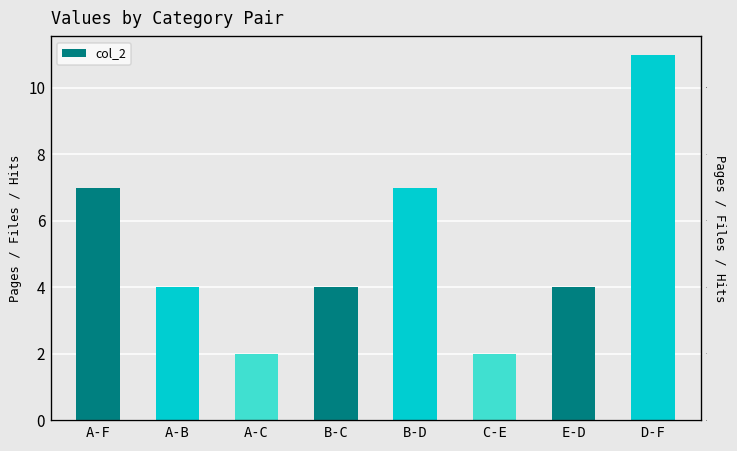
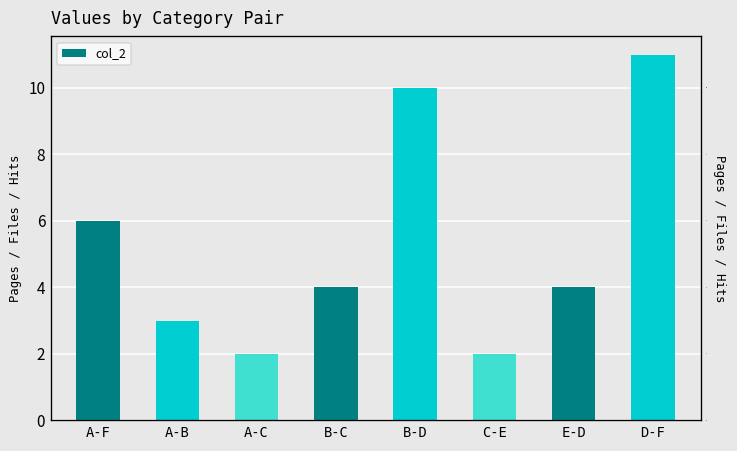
  {
-   "A-F": 7,
-   "A-B": 4,
+   "A-F": 6,
+   "A-B": 3,
    "A-C": 2,
    "B-C": 4,
-   "B-D": 7,
+   "B-D": 10,
    "C-E": 2,
    "E-D": 4,
    "D-F": 11
  }
